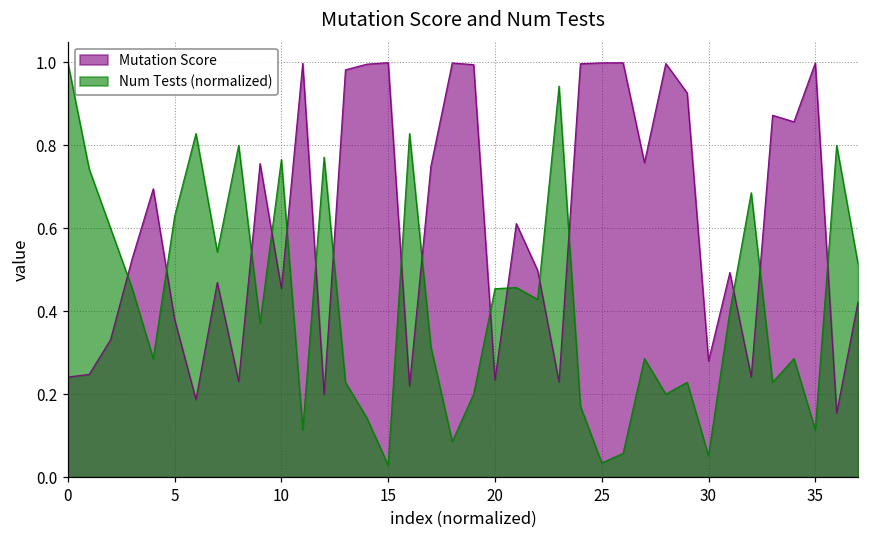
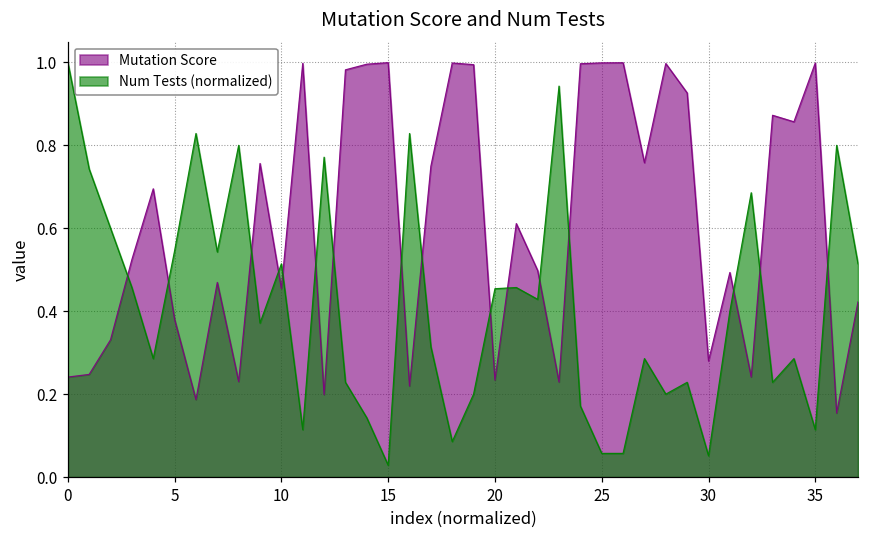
  {
    "Mutation Score": {
      "0": 0.24,
      "5": 0.38,
      "10": 0.45,
      "15": 1.00,
      "20": 0.23,
      "25": 1.00,
      "30": 0.28,
      "35": 1.00
    },
    "Num Tests (normalized)": {
      "0": 1.00,
-     "5": 0.63,
-     "10": 0.77,
+     "5": 0.55,
+     "10": 0.51,
      "15": 0.03,
      "20": 0.45,
-     "25": 0.03,
+     "25": 0.06,
      "30": 0.05,
      "35": 0.11
    }
  }
